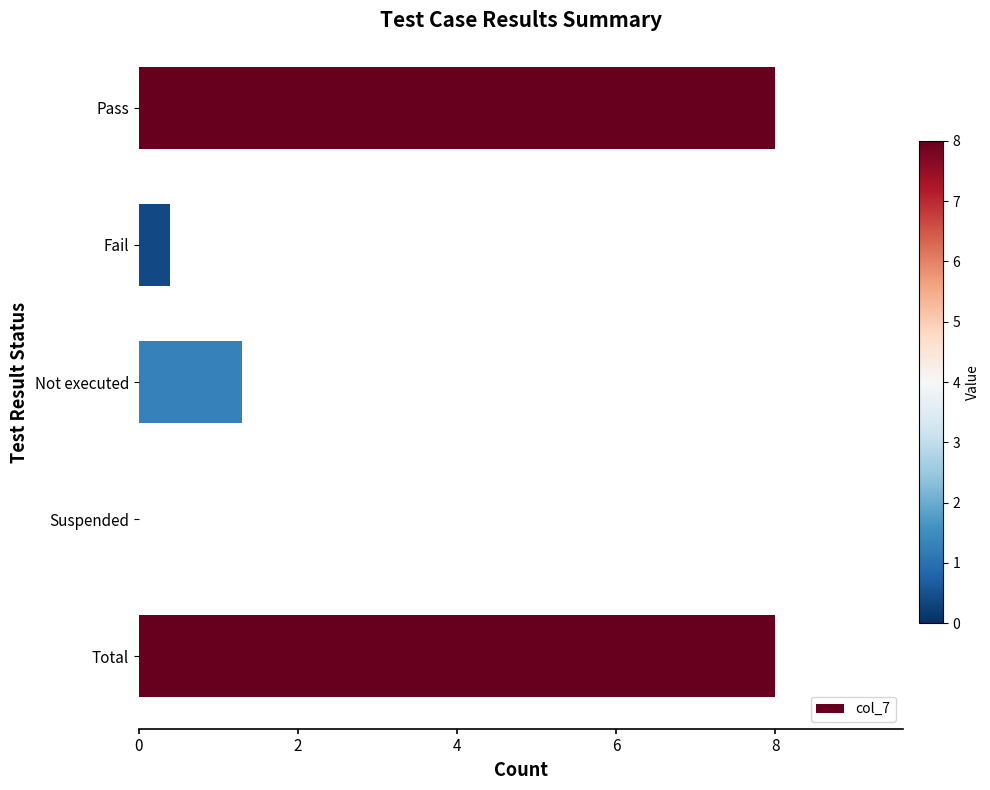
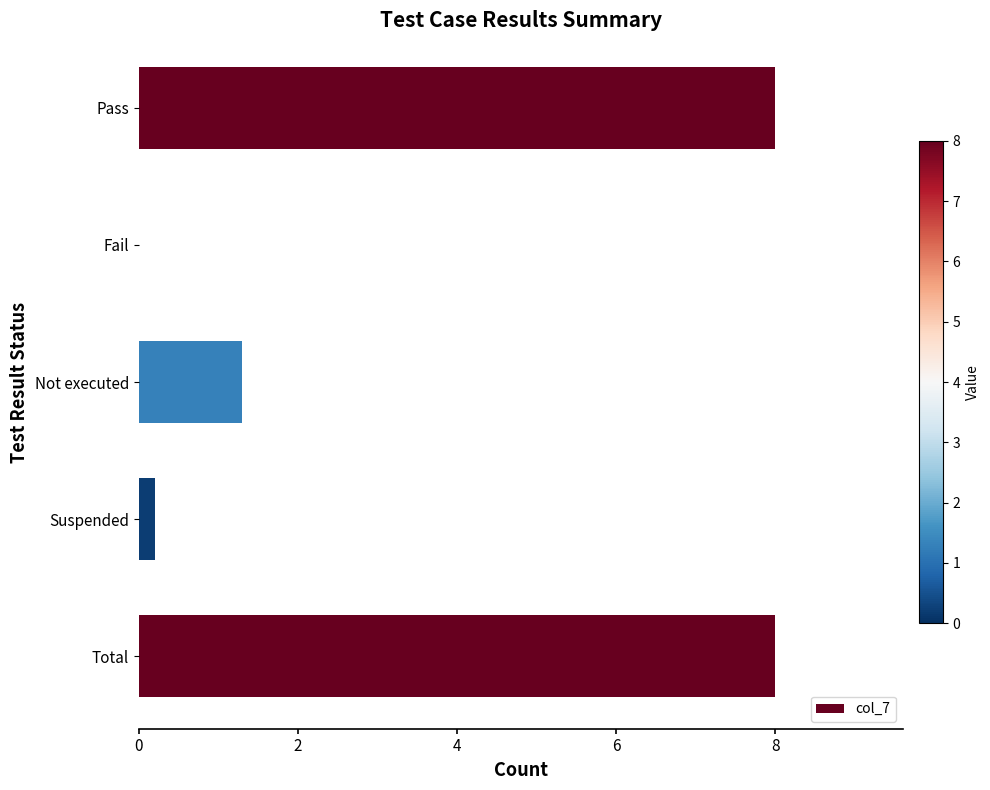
  {
    "Pass": 8.0,
-   "Fail": 0.4,
+   "Fail": 0.0,
    "Not executed": 1.3,
-   "Suspended": 0.0,
+   "Suspended": 0.2,
    "Total": 8.0
  }
